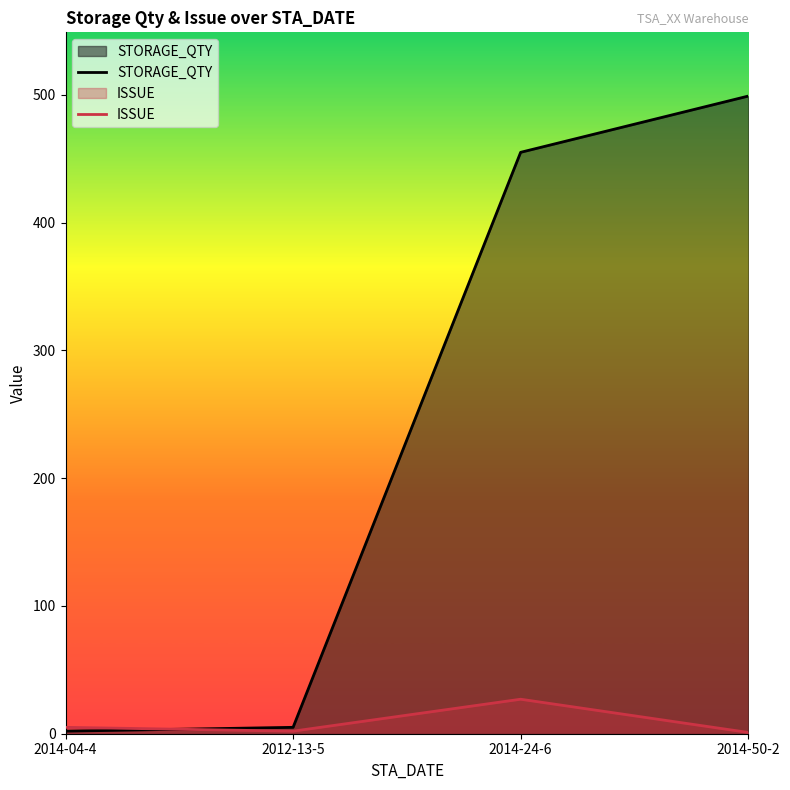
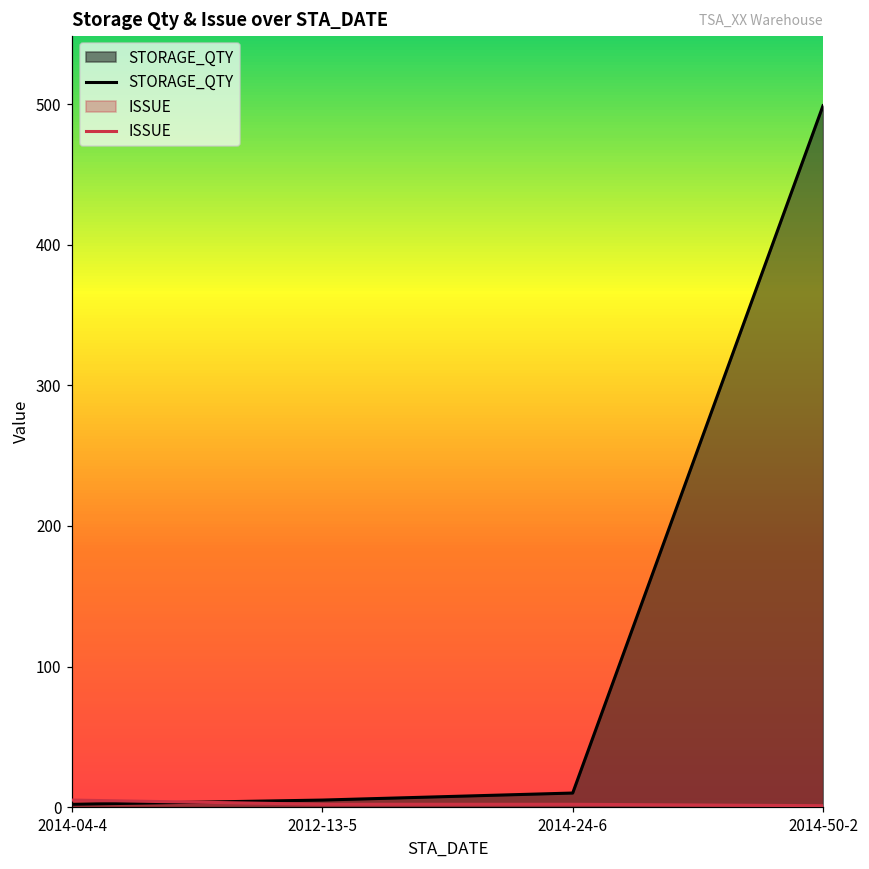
  {
    "STORAGE_QTY": {
      "2014-04-4": 2,
      "2012-13-5": 5,
-     "2014-24-6": 455,
+     "2014-24-6": 10,
      "2014-50-2": 499
    },
    "ISSUE": {
      "2014-04-4": 5,
      "2012-13-5": 2,
-     "2014-24-6": 27,
+     "2014-24-6": 2,
      "2014-50-2": 1
    }
  }
